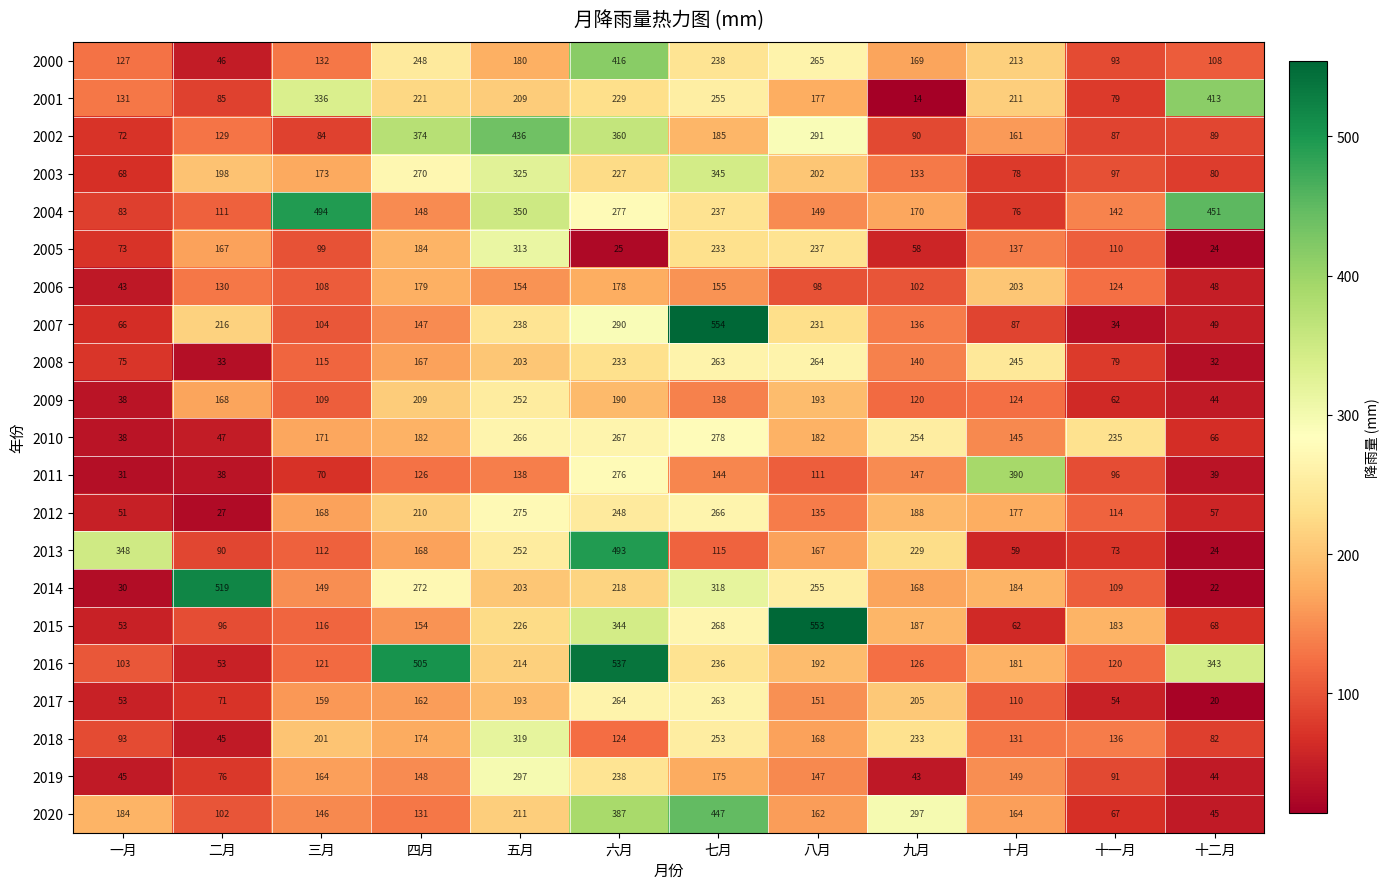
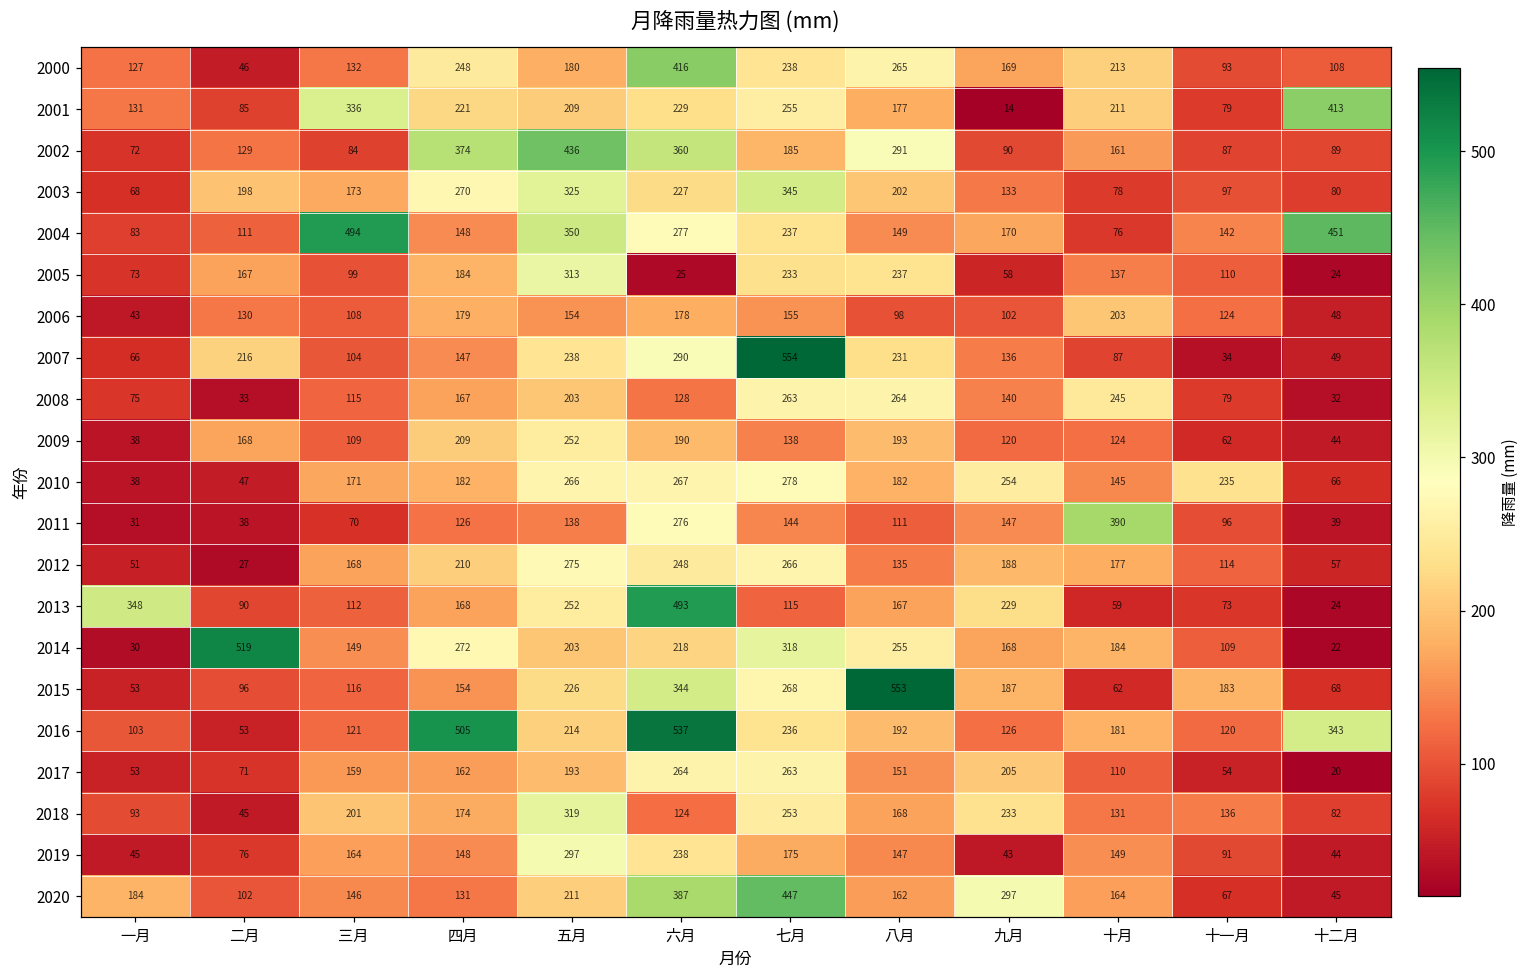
  {
    "2008": {
      "一月": 75,
      "二月": 33,
      "三月": 115,
      "四月": 167,
      "五月": 203,
-     "六月": 233,
+     "六月": 128,
      "七月": 263,
      "八月": 264,
      "九月": 140,
      "十月": 245,
      "十一月": 79,
      "十二月": 32
    }
  }
